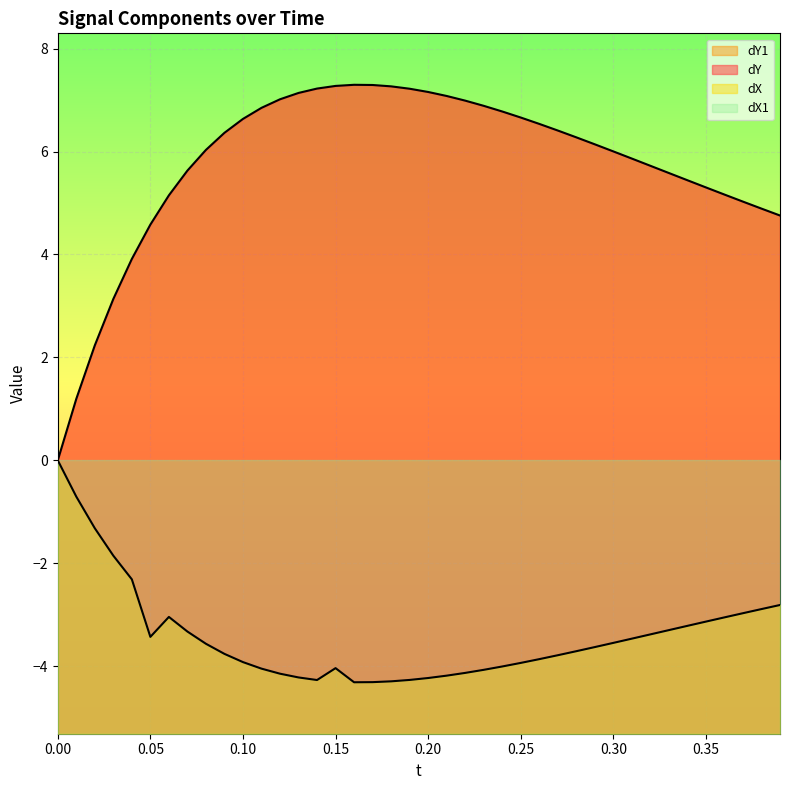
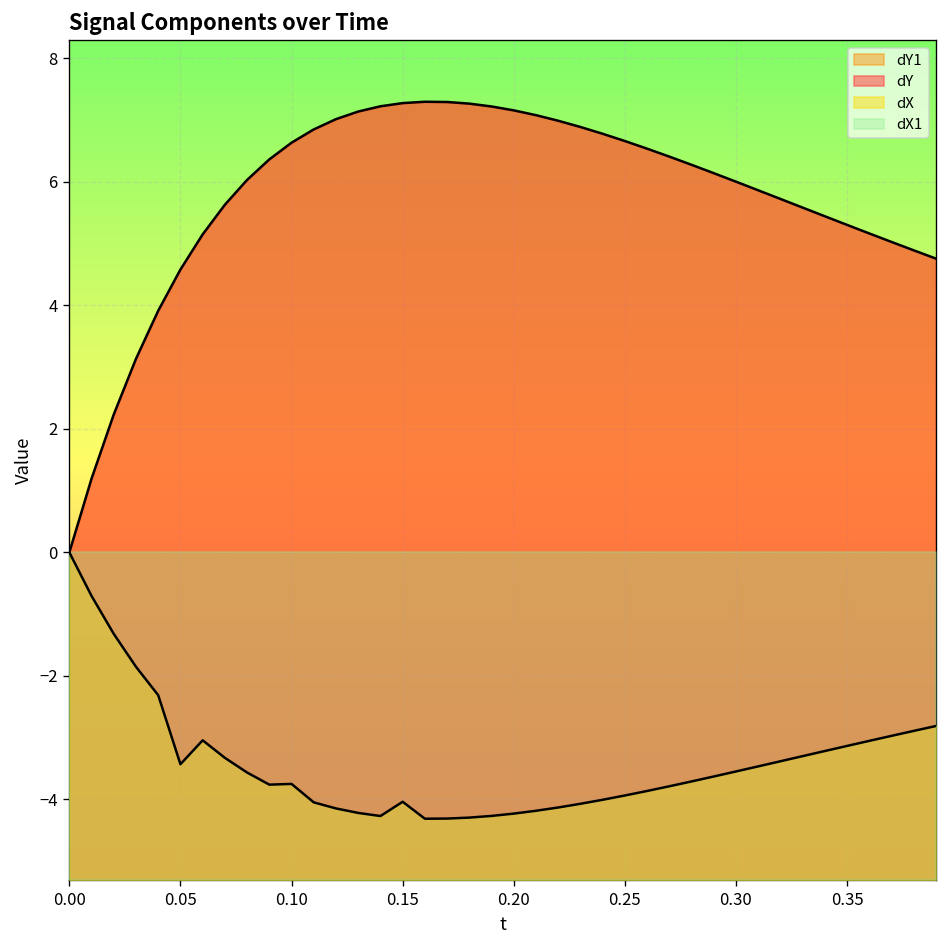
  {
    "dY": {
      "0.05": 4.6,
      "0.10": 6.6,
      "0.15": 7.3,
      "0.20": 7.2,
      "0.25": 6.7,
      "0.30": 6.0,
      "0.35": 5.3
    },
    "dX": {
      "0.05": -3.4,
-     "0.10": -3.9,
+     "0.10": -3.7,
      "0.15": -4.0,
      "0.20": -4.2,
      "0.25": -3.9,
      "0.30": -3.5,
      "0.35": -3.1
    },
    "dX1": {
      "0.05": 0.0,
      "0.10": 0.0,
      "0.15": 0.0,
      "0.20": 0.0,
      "0.25": 0.0,
      "0.30": 0.0,
      "0.35": 0.0
    }
  }
